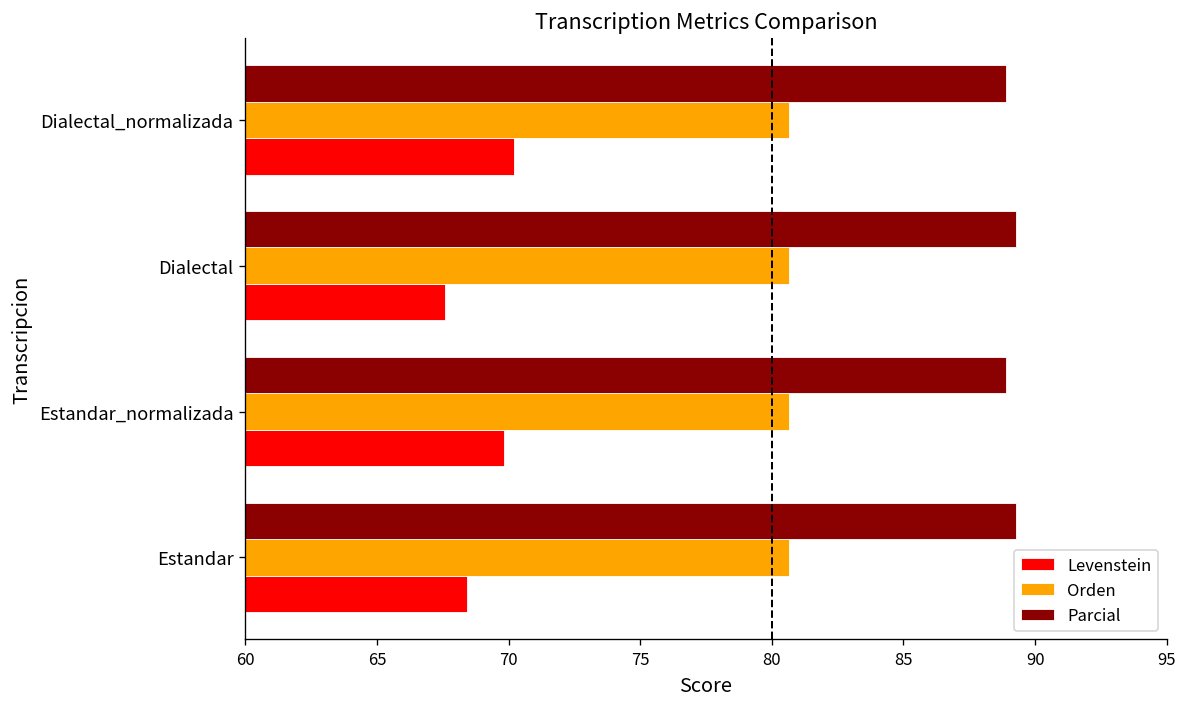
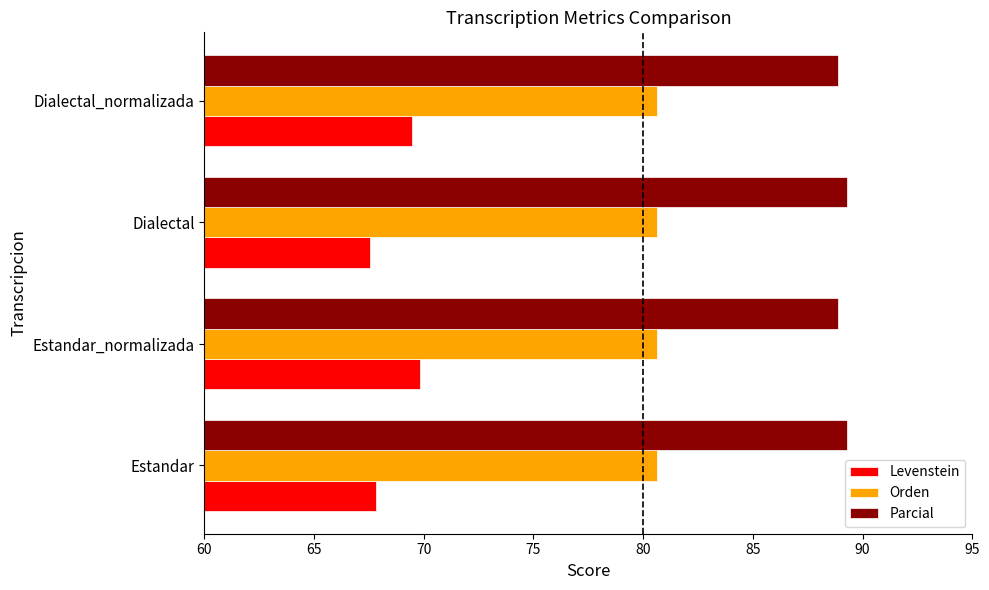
  {
    "Levenstein": {
-     "Dialectal_normalizada": 70.2,
+     "Dialectal_normalizada": 69.4,
      "Dialectal": 67.6,
      "Estandar_normalizada": 69.8,
-     "Estandar": 68.4
+     "Estandar": 67.8
    },
    "Orden": {
      "Dialectal_normalizada": 80.6,
      "Dialectal": 80.6,
      "Estandar_normalizada": 80.6,
      "Estandar": 80.6
    },
    "Parcial": {
      "Dialectal_normalizada": 88.9,
      "Dialectal": 89.3,
      "Estandar_normalizada": 88.9,
      "Estandar": 89.3
    }
  }
